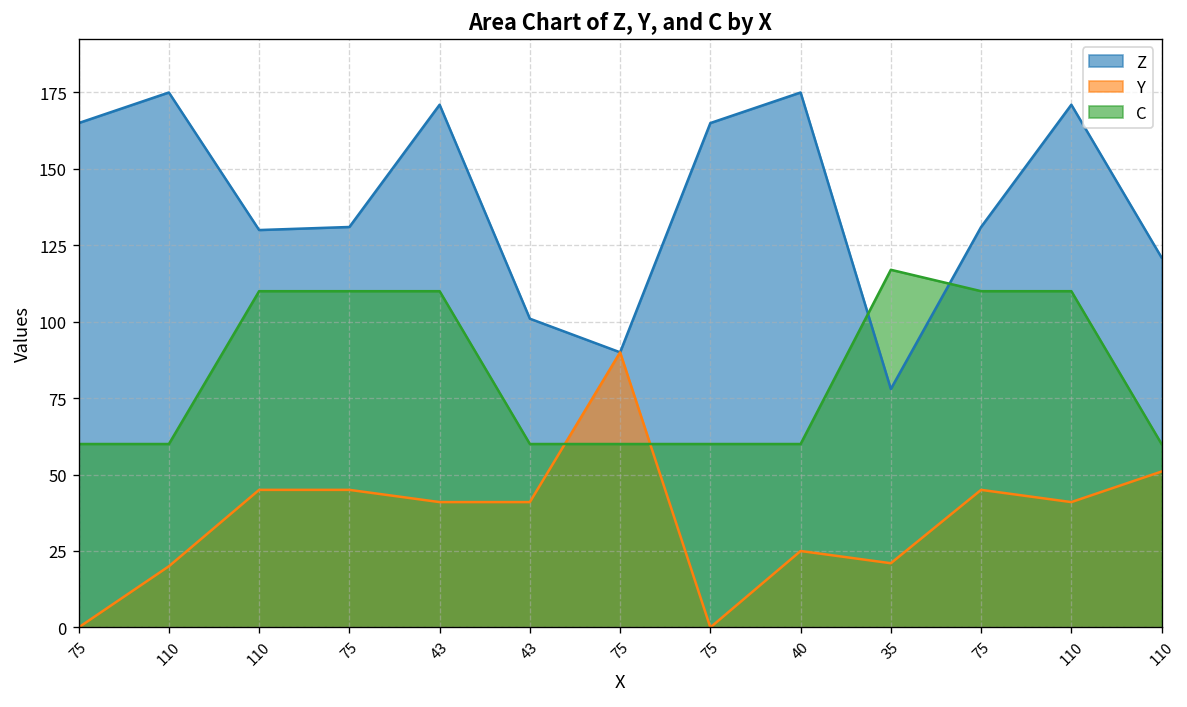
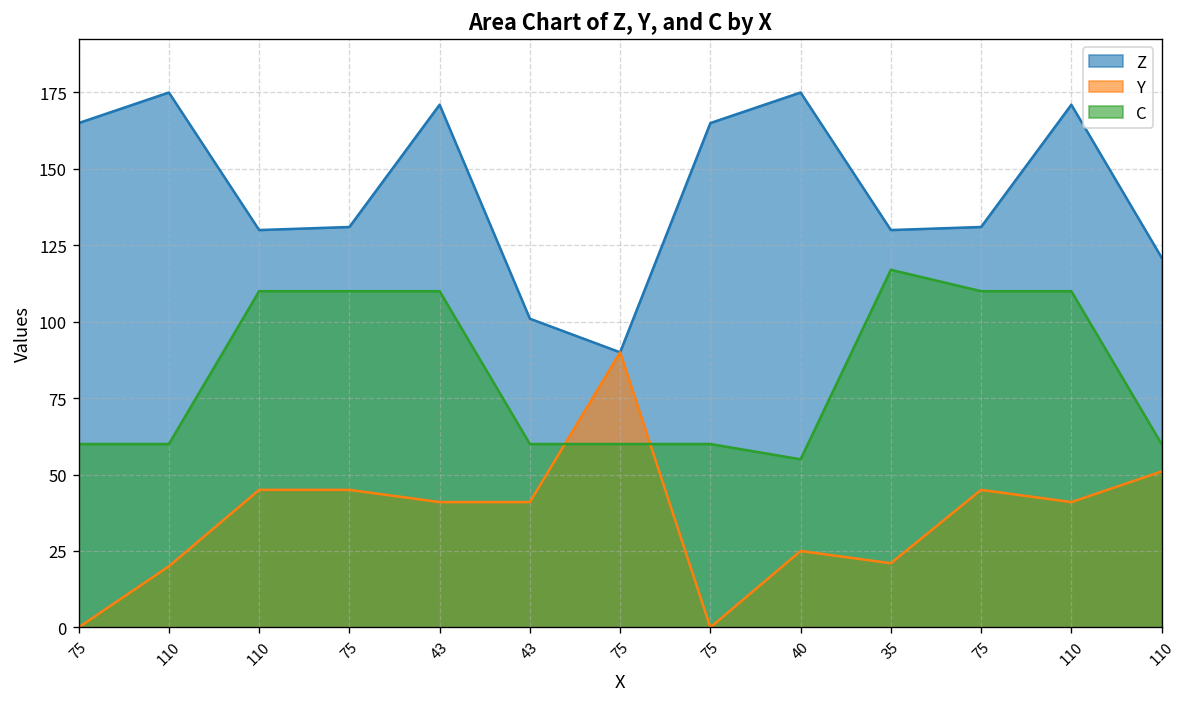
  {
    "Z": {
      "40": 175,
-     "35": 78
+     "35": 130
    },
    "Y": {
      "40": 25,
      "35": 21
    },
    "C": {
-     "40": 60,
+     "40": 55,
      "35": 117
    }
  }
